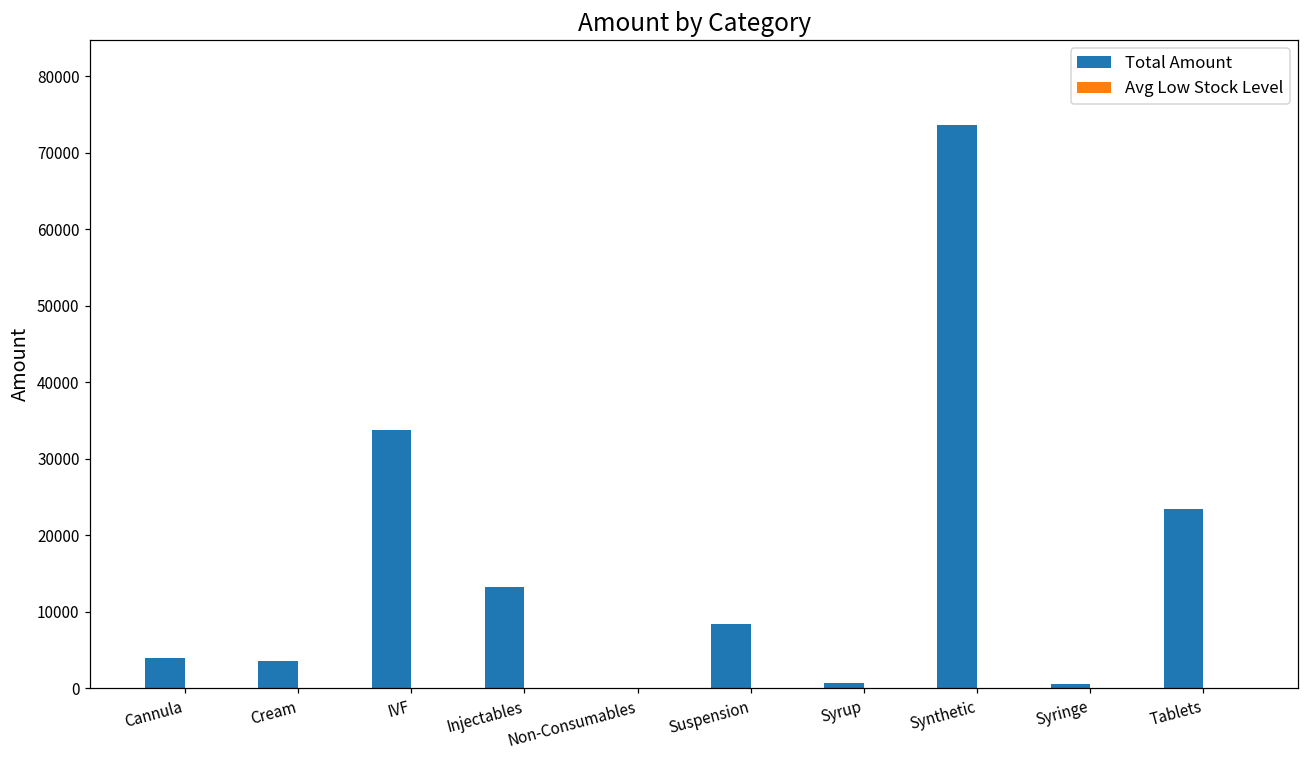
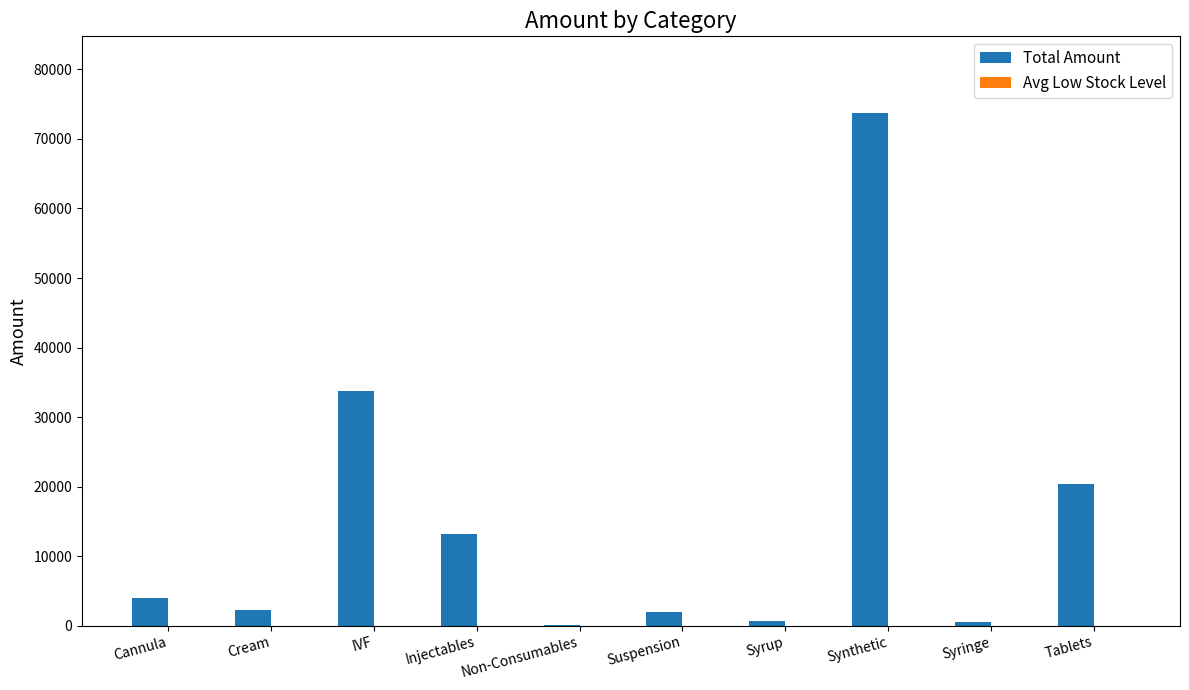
  {
    "Total Amount": {
      "Cannula": 4000,
-     "Cream": 4000,
+     "Cream": 2000,
      "IVF": 34000,
      "Injectables": 13000,
-     "Suspension": 8000,
+     "Suspension": 2000,
      "Syrup": 1000,
      "Synthetic": 74000,
      "Syringe": 1000,
-     "Tablets": 23000
+     "Tablets": 20000
    }
  }
